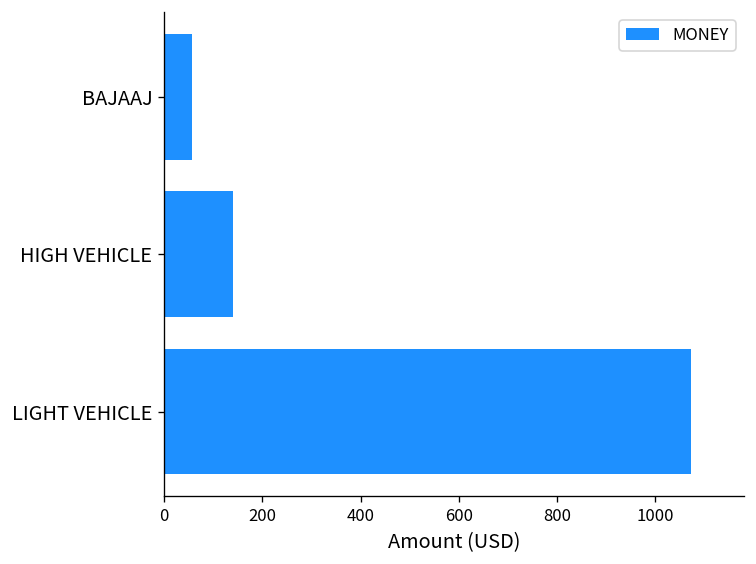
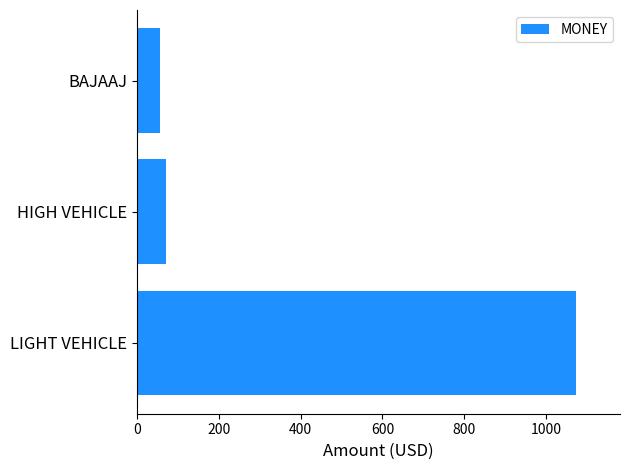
  {
    "BAJAAJ": 60,
-   "HIGH VEHICLE": 140,
+   "HIGH VEHICLE": 70,
    "LIGHT VEHICLE": 1070
  }
